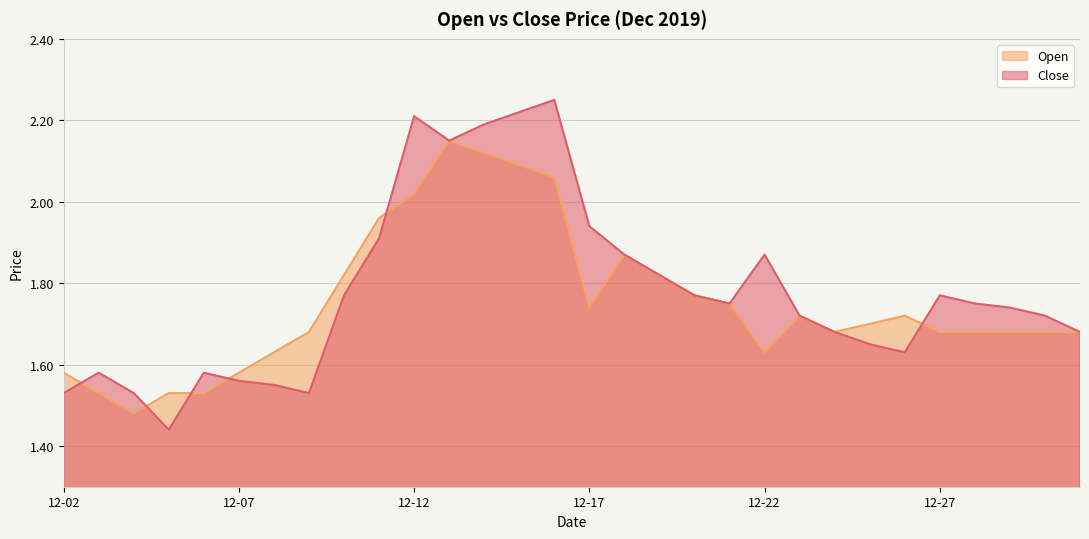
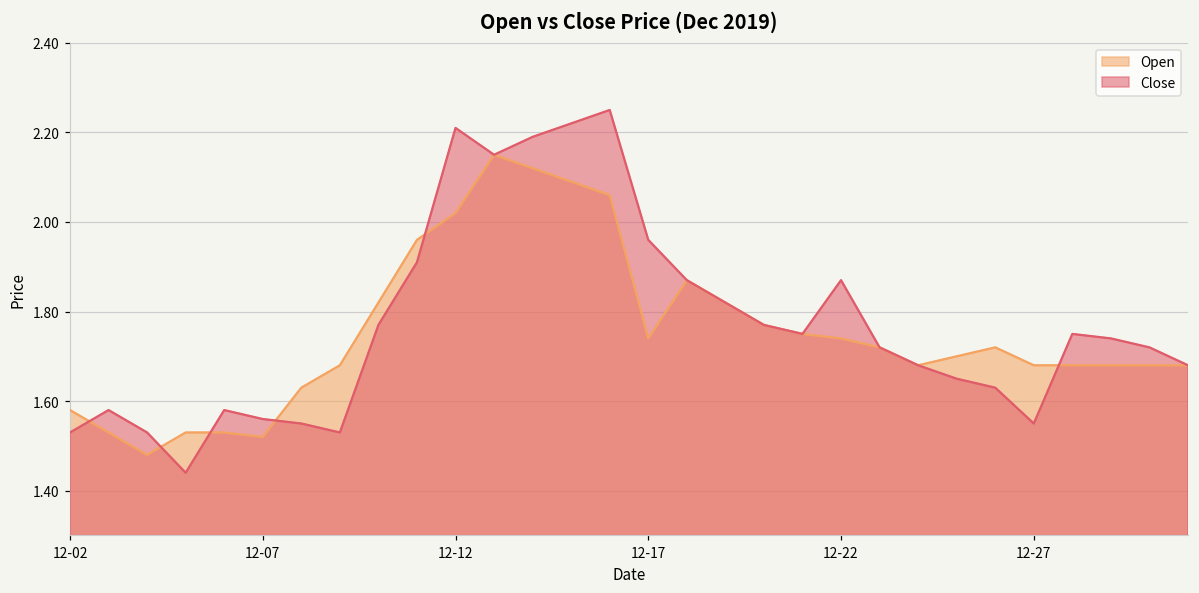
  {
    "Open": {
      "12-02": 1.58,
-     "12-07": 1.58,
+     "12-07": 1.52,
      "12-12": 2.02,
      "12-17": 1.74,
-     "12-22": 1.63,
+     "12-22": 1.74,
      "12-27": 1.68
    },
    "Close": {
      "12-02": 1.53,
      "12-07": 1.56,
      "12-12": 2.21,
-     "12-17": 1.94,
+     "12-17": 1.96,
      "12-22": 1.87,
-     "12-27": 1.77
+     "12-27": 1.55
    }
  }
